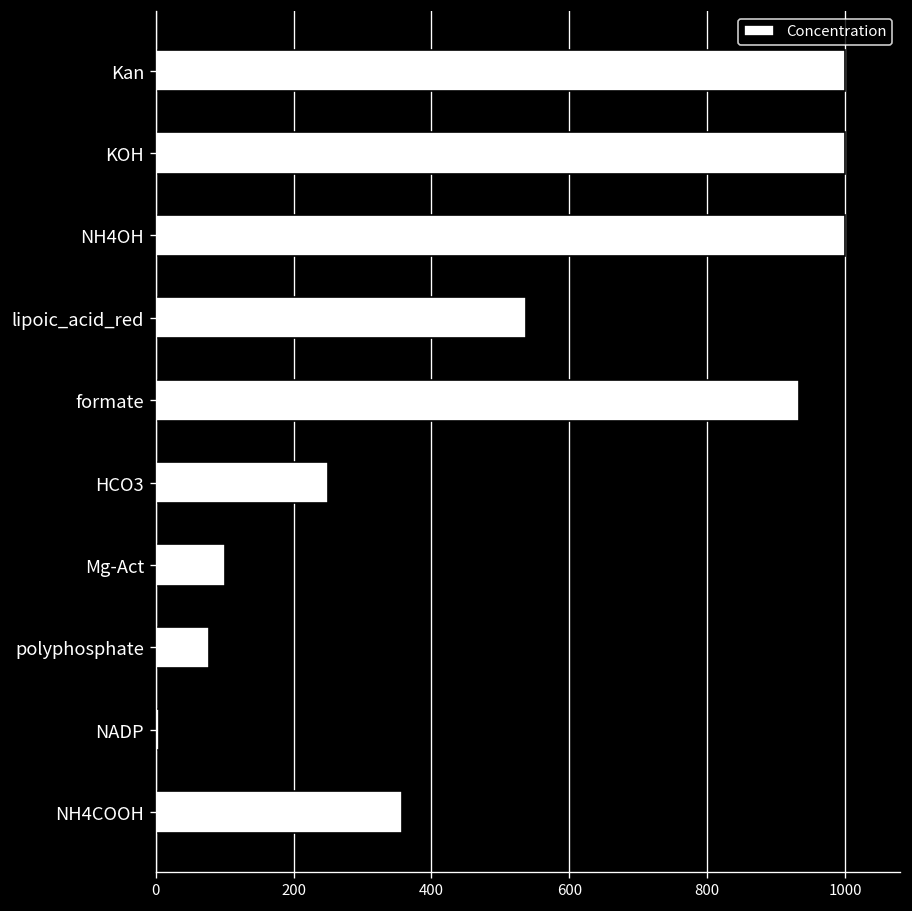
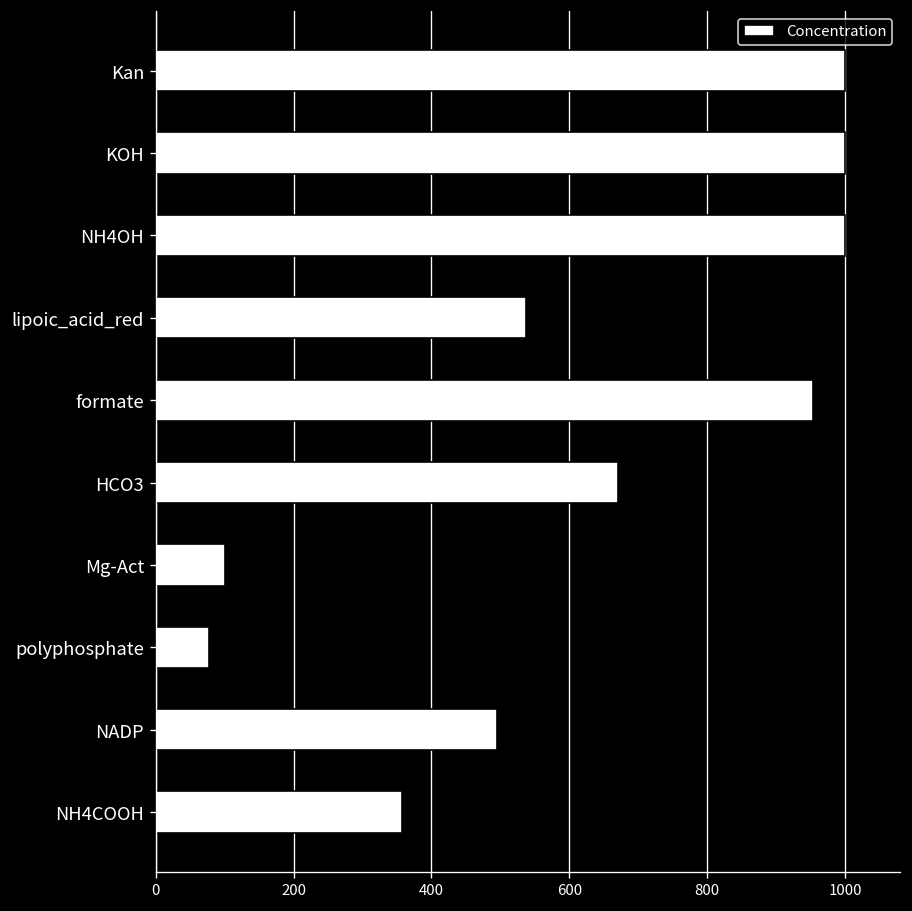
  {
    "Kan": 1000,
    "KOH": 1000,
    "NH4OH": 1000,
    "lipoic_acid_red": 540,
-   "formate": 930,
-   "HCO3": 250,
+   "formate": 950,
+   "HCO3": 670,
    "Mg-Act": 100,
    "polyphosphate": 80,
-   "NADP": 10,
+   "NADP": 500,
    "NH4COOH": 360
  }
